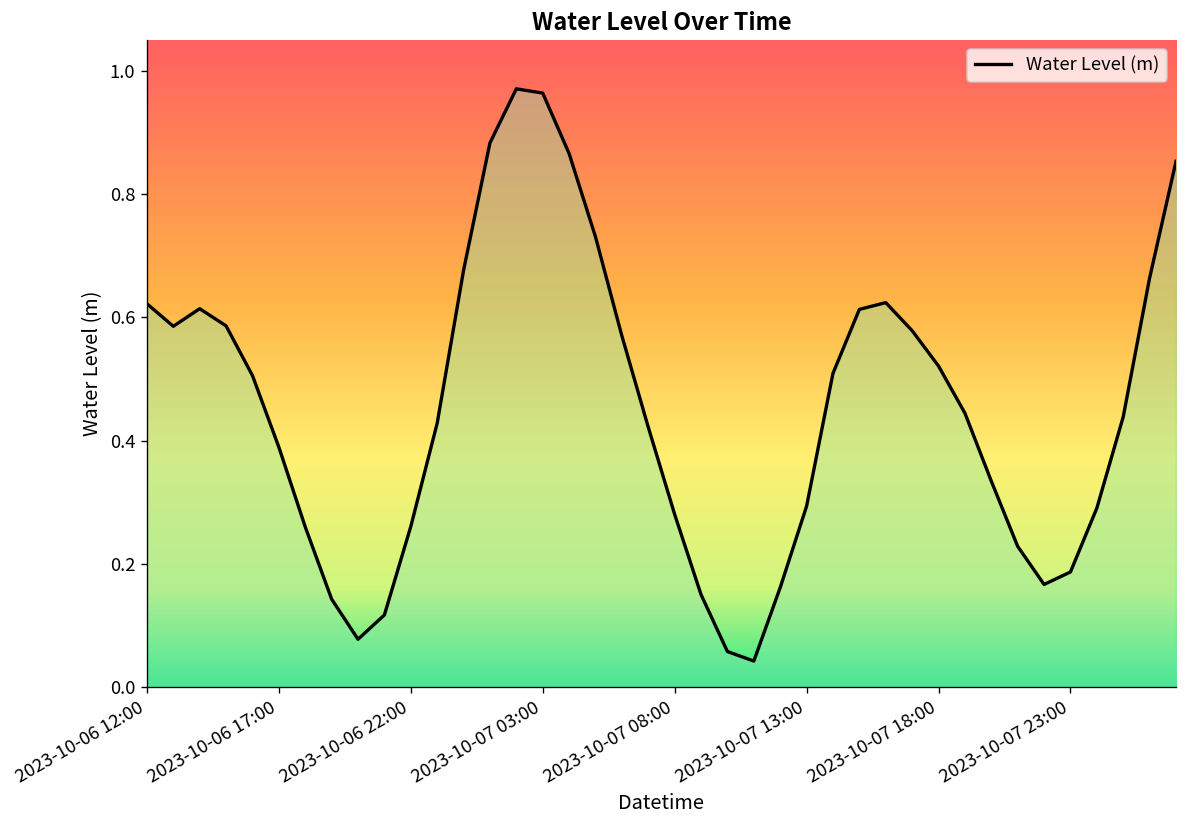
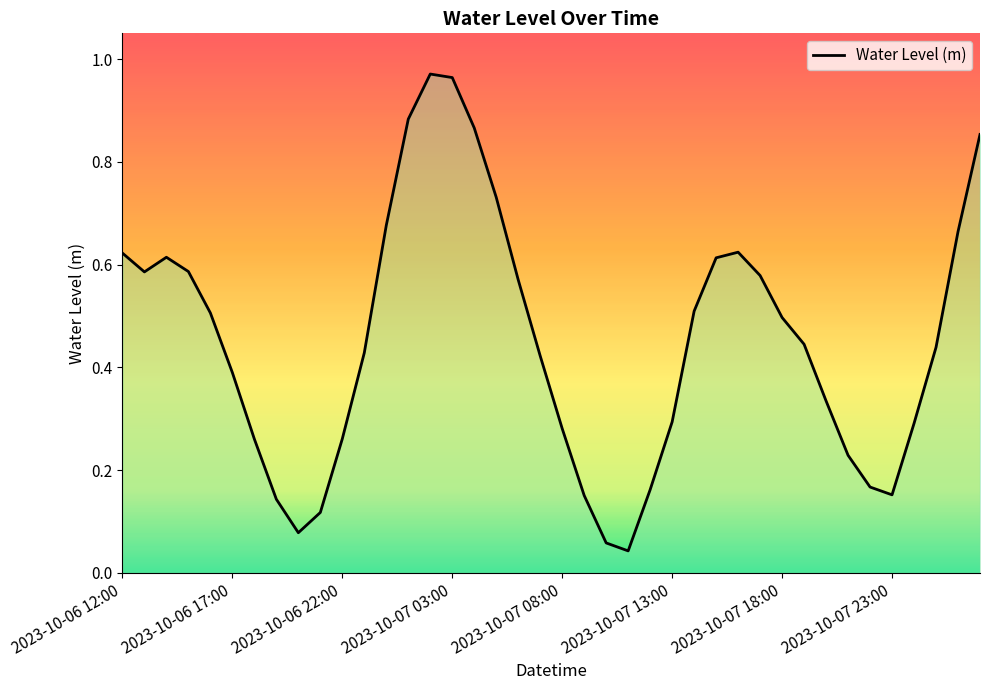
  {
    "2023-10-06 12:00": 0.62,
    "2023-10-06 17:00": 0.39,
    "2023-10-06 22:00": 0.26,
    "2023-10-07 03:00": 0.96,
    "2023-10-07 08:00": 0.28,
    "2023-10-07 13:00": 0.29,
-   "2023-10-07 18:00": 0.52,
-   "2023-10-07 23:00": 0.19
+   "2023-10-07 18:00": 0.50,
+   "2023-10-07 23:00": 0.15
  }
